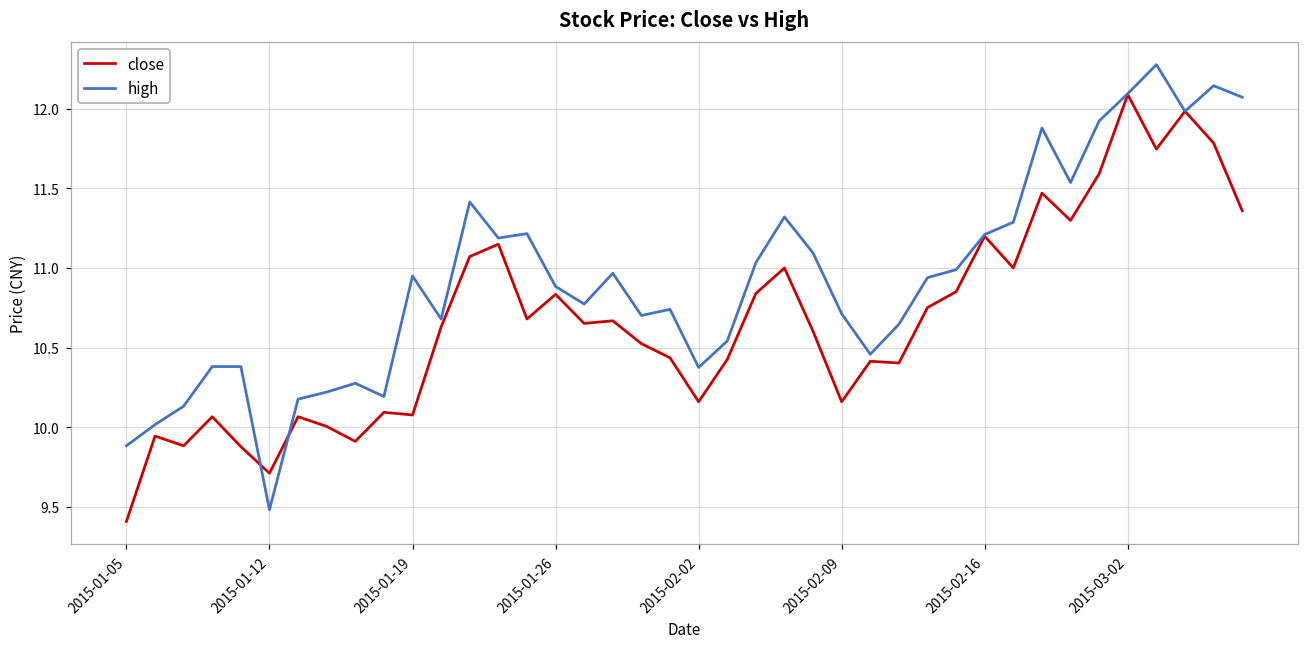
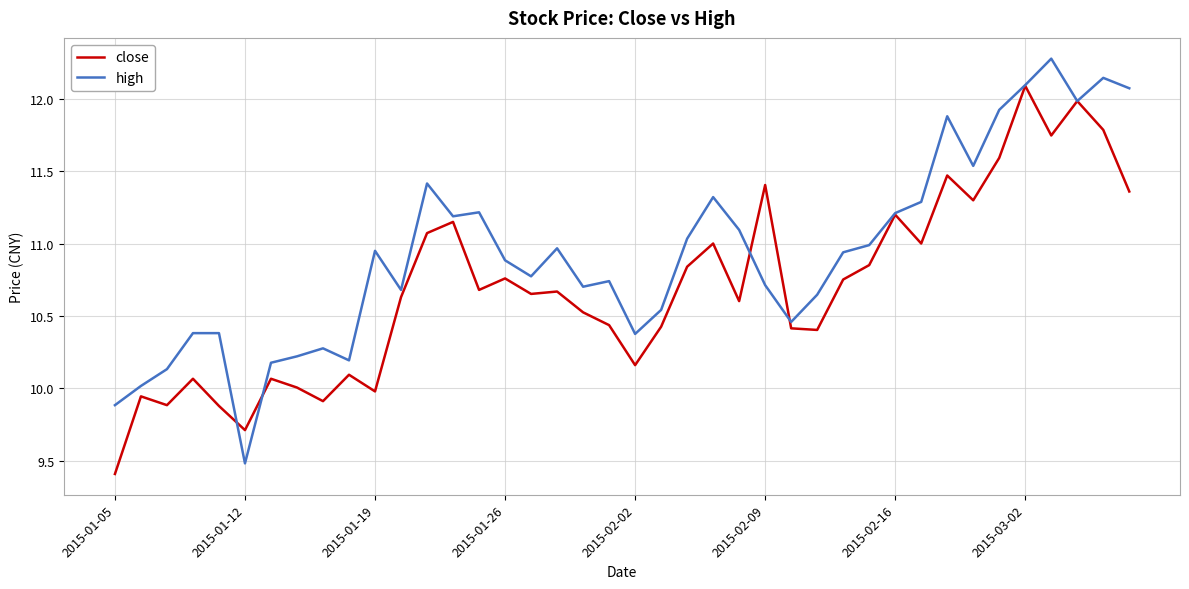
  {
    "close": {
      "2015-01-05": 9.41,
      "2015-01-12": 9.71,
-     "2015-01-19": 10.08,
-     "2015-01-26": 10.83,
+     "2015-01-19": 9.98,
+     "2015-01-26": 10.76,
      "2015-02-02": 10.16,
-     "2015-02-09": 10.16
+     "2015-02-09": 11.40
    },
    "high": {
      "2015-01-05": 9.88,
      "2015-01-12": 9.48,
      "2015-01-19": 10.95,
      "2015-01-26": 10.88,
      "2015-02-02": 10.38,
      "2015-02-09": 10.71
    }
  }
